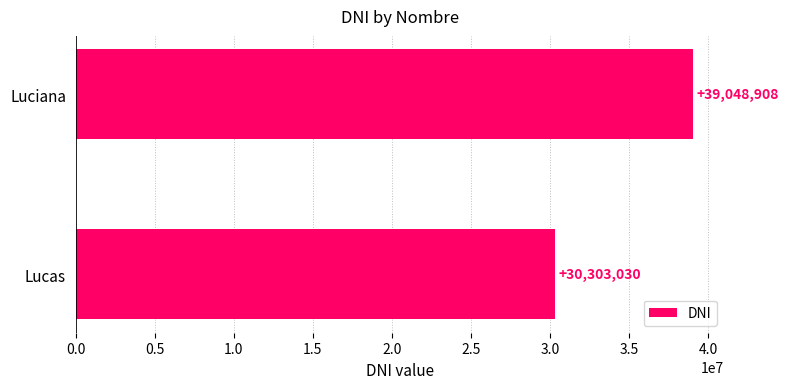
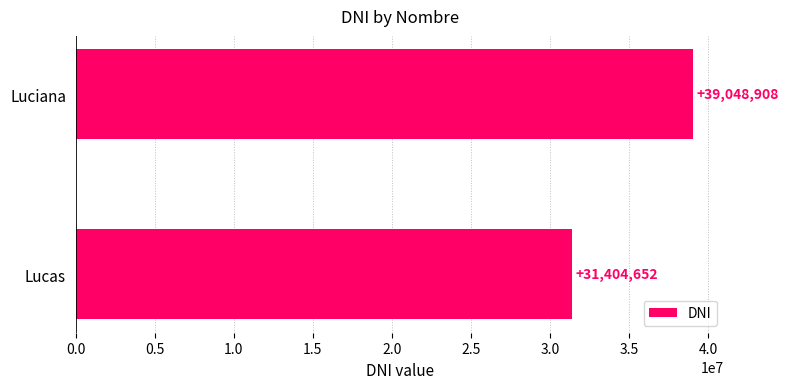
  {
    "Luciana": "+39,048,908",
-   "Lucas": "+30,303,030"
+   "Lucas": "+31,404,652"
  }
